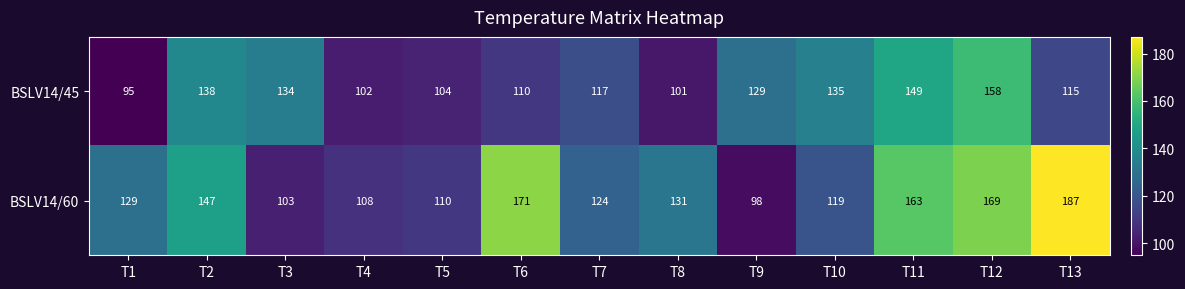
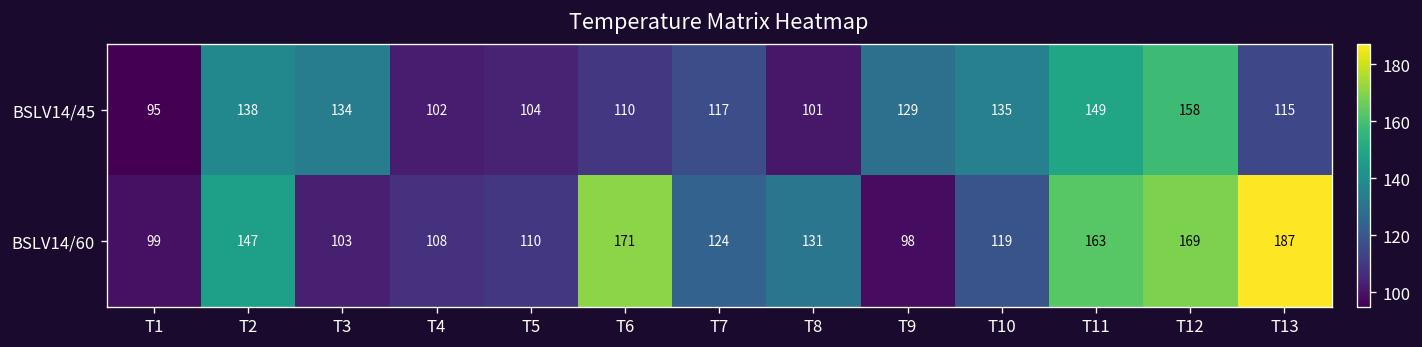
  {
    "BSLV14/45": {
      "T1": 95,
      "T2": 138,
      "T3": 134,
      "T4": 102,
      "T5": 104,
      "T6": 110,
      "T7": 117,
      "T8": 101,
      "T9": 129,
      "T10": 135,
      "T11": 149,
      "T12": 158,
      "T13": 115
    },
    "BSLV14/60": {
-     "T1": 129,
+     "T1": 99,
      "T2": 147,
      "T3": 103,
      "T4": 108,
      "T5": 110,
      "T6": 171,
      "T7": 124,
      "T8": 131,
      "T9": 98,
      "T10": 119,
      "T11": 163,
      "T12": 169,
      "T13": 187
    }
  }
